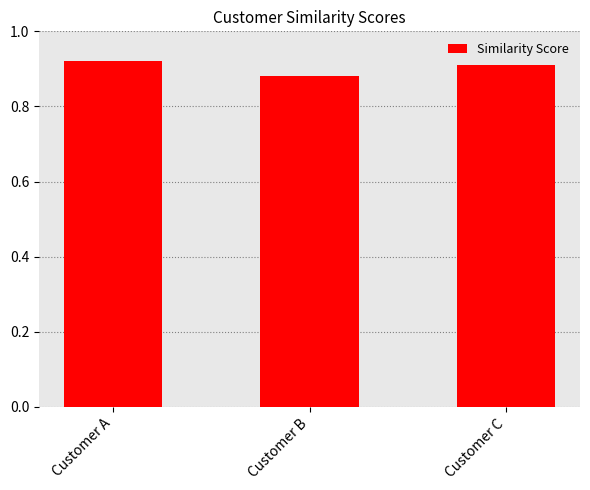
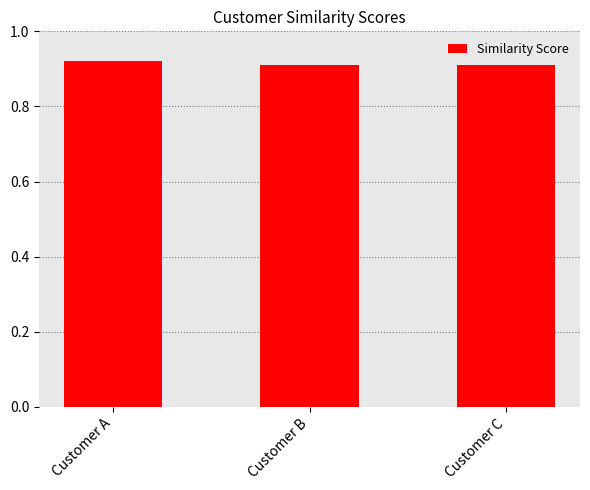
  {
    "Customer A": 0.92,
-   "Customer B": 0.88,
+   "Customer B": 0.91,
    "Customer C": 0.91
  }
